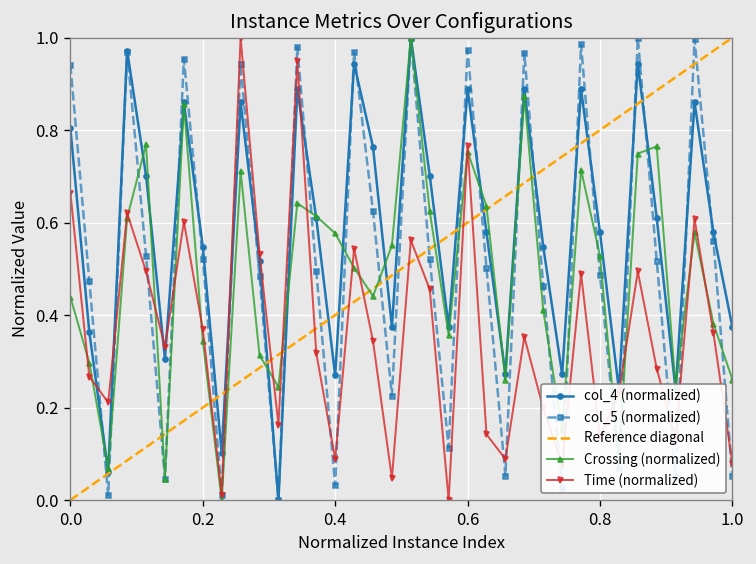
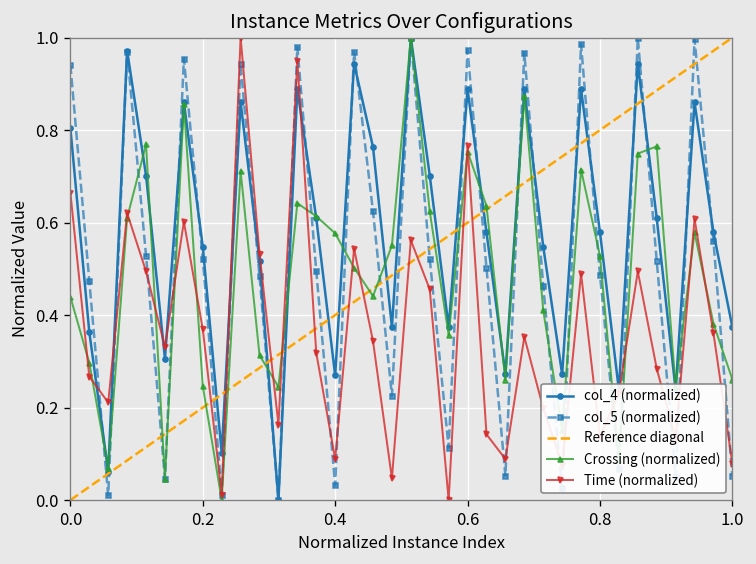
  {
    "Reference diagonal": {
      "0.0": 0.00,
      "1.0": 1.00
    },
    "Crossing (normalized)": {
      "0.0": 0.44,
-     "0.2": 0.34,
+     "0.2": 0.25,
      "0.4": 0.58,
      "0.6": 0.75,
      "0.8": 0.53,
      "1.0": 0.26
    },
    "Time (normalized)": {
      "0.0": 0.66,
      "0.2": 0.37,
      "0.4": 0.09,
      "0.6": 0.77,
      "1.0": 0.08
    }
  }
